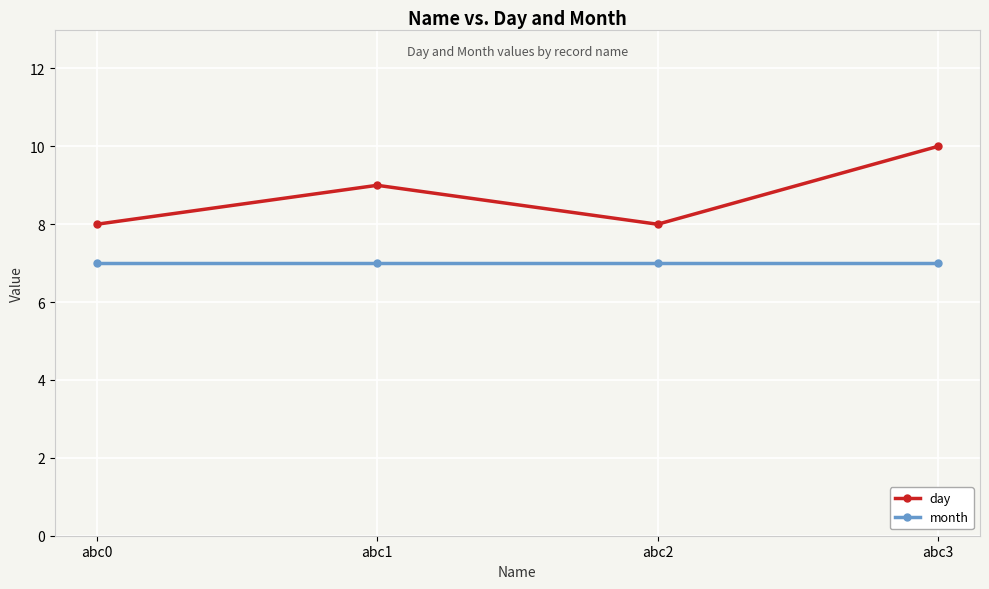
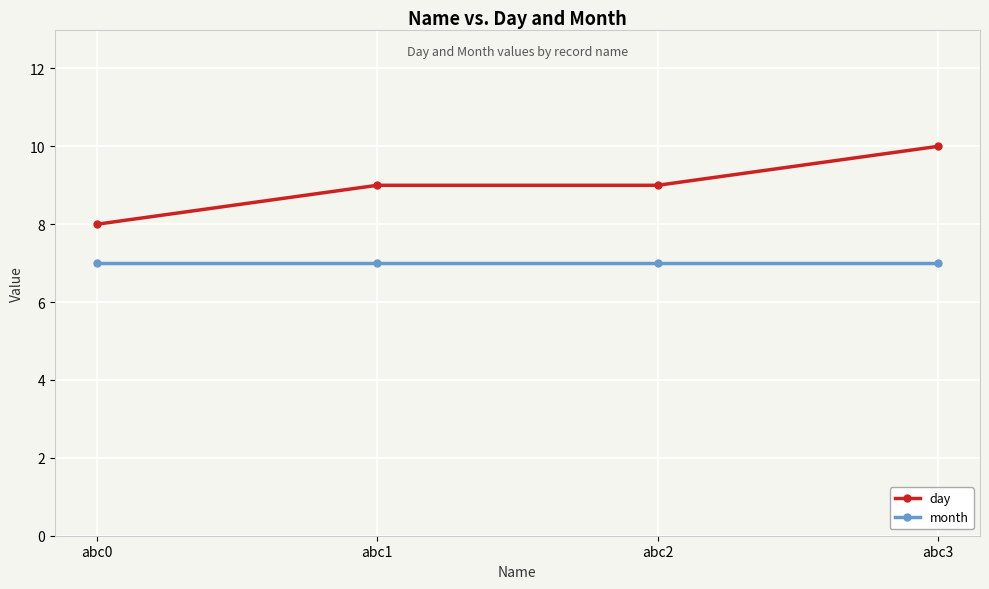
  {
    "day": {
      "abc0": 8,
      "abc1": 9,
-     "abc2": 8,
+     "abc2": 9,
      "abc3": 10
    },
    "month": {
      "abc0": 7,
      "abc1": 7,
      "abc2": 7,
      "abc3": 7
    }
  }
